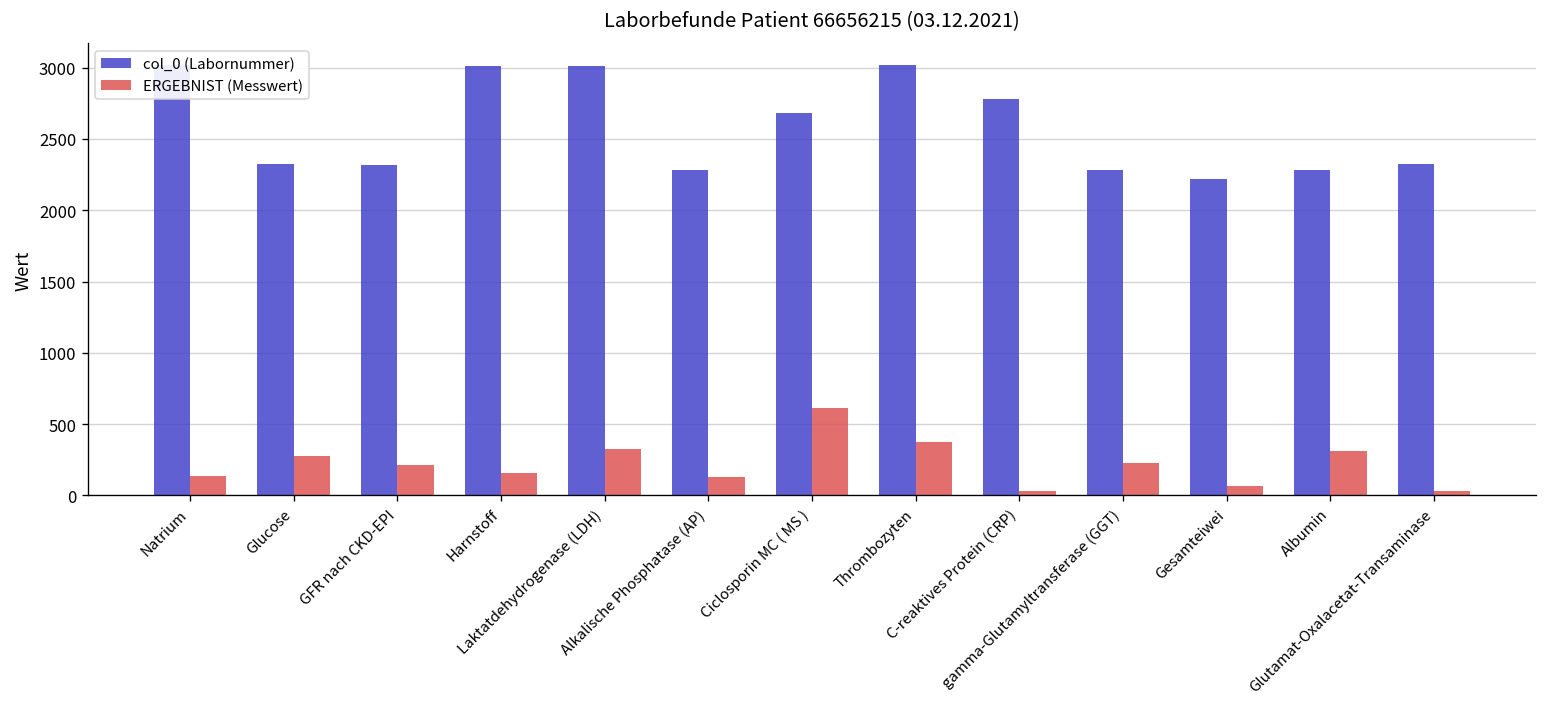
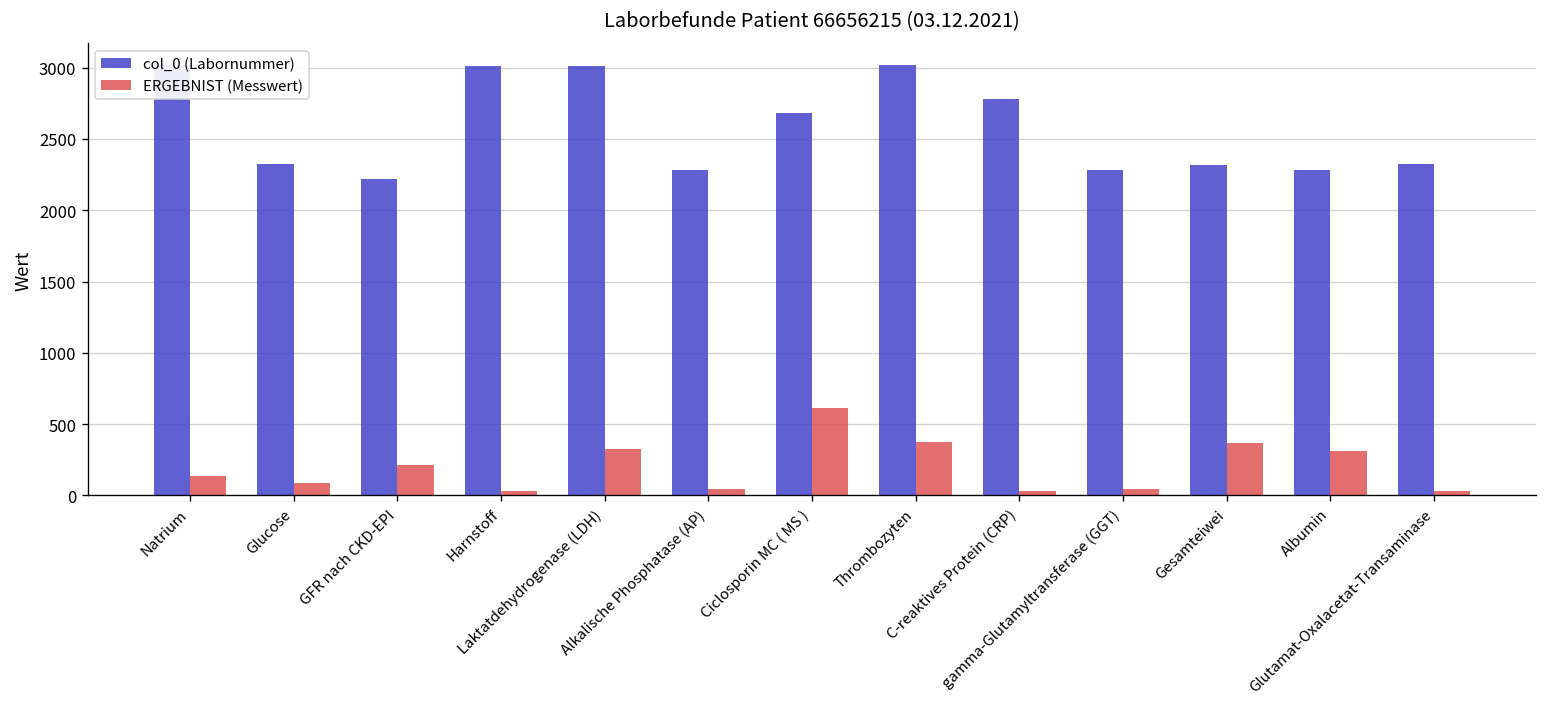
  {
    "col_0 (Labornummer)": {
      "Glucose": 2320,
-     "GFR nach CKD-EPI": 2320,
+     "GFR nach CKD-EPI": 2220,
      "Harnstoff": 3010,
      "Laktatdehydrogenase (LDH)": 3010,
      "Alkalische Phosphatase (AP)": 2280,
      "Ciclosporin MC ( MS )": 2680,
      "Thrombozyten": 3020,
      "C-reaktives Protein (CRP)": 2780,
      "gamma-Glutamyltransferase (GGT)": 2280,
-     "Gesamteiwei": 2220,
+     "Gesamteiwei": 2320,
      "Albumin": 2280,
      "Glutamat-Oxalacetat-Transaminase": 2320
    },
    "ERGEBNIST (Messwert)": {
      "Natrium": 140,
-     "Glucose": 280,
+     "Glucose": 90,
      "GFR nach CKD-EPI": 210,
-     "Harnstoff": 160,
+     "Harnstoff": 30,
      "Laktatdehydrogenase (LDH)": 320,
-     "Alkalische Phosphatase (AP)": 130,
+     "Alkalische Phosphatase (AP)": 50,
      "Ciclosporin MC ( MS )": 610,
      "Thrombozyten": 370,
      "C-reaktives Protein (CRP)": 30,
-     "gamma-Glutamyltransferase (GGT)": 230,
-     "Gesamteiwei": 70,
+     "gamma-Glutamyltransferase (GGT)": 40,
+     "Gesamteiwei": 370,
      "Albumin": 310,
      "Glutamat-Oxalacetat-Transaminase": 30
    }
  }
